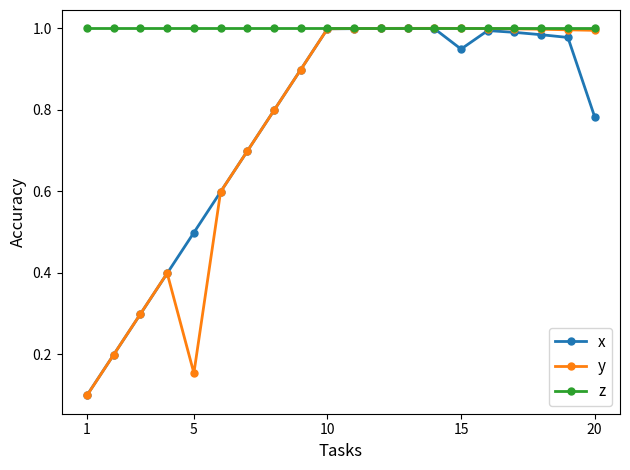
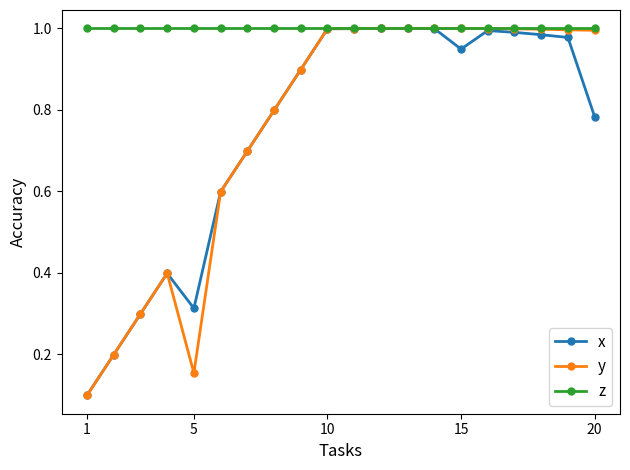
  {
    "x": {
-     "5": 0.50,
+     "5": 0.31,
      "15": 0.95,
      "20": 0.78
    },
    "y": {
      "5": 0.15
    },
    "z": {
      "1": 1.00,
      "5": 1.00
    }
  }
